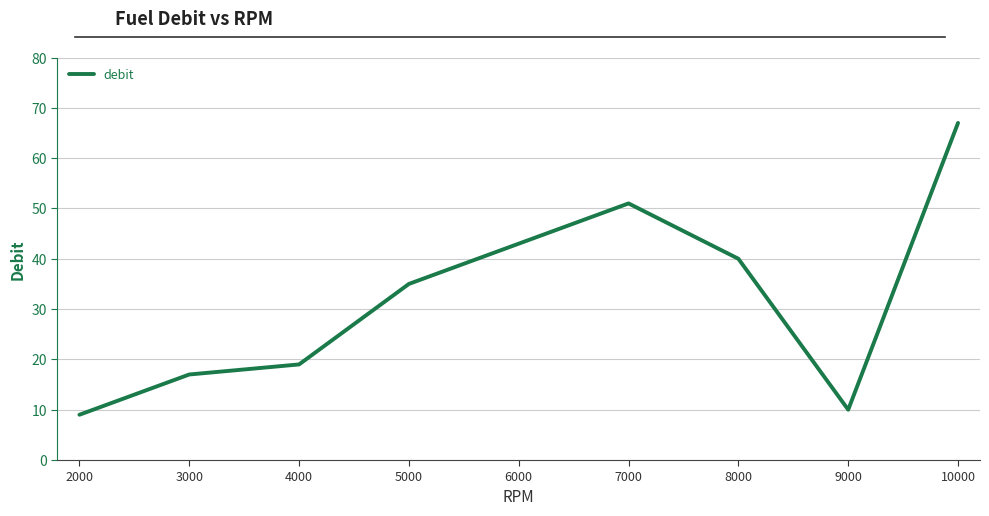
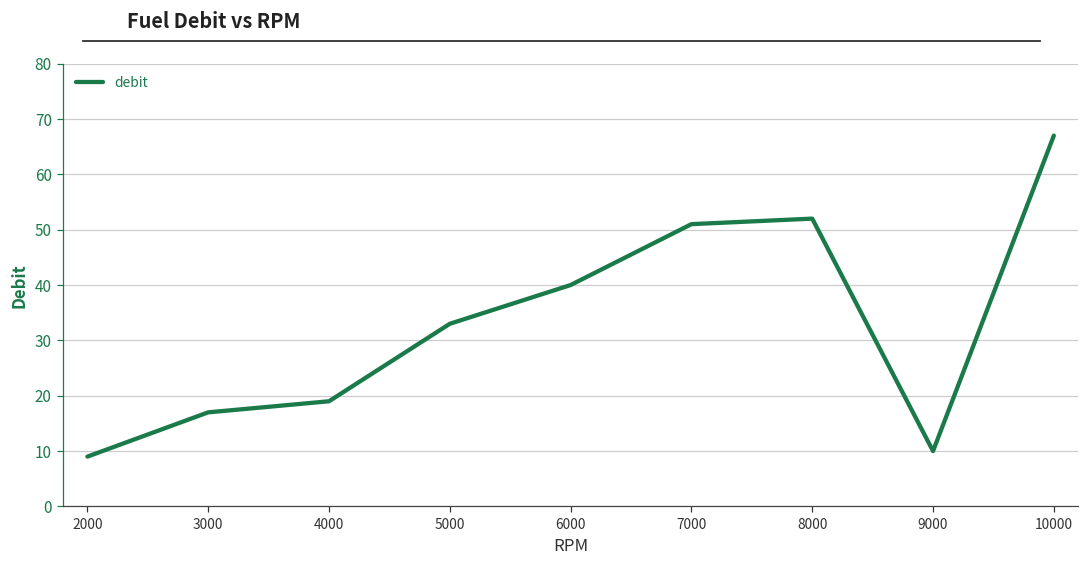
  {
    "2000": 9,
    "3000": 17,
    "4000": 19,
-   "5000": 35,
-   "6000": 43,
+   "5000": 33,
+   "6000": 40,
    "7000": 51,
-   "8000": 40,
+   "8000": 52,
    "9000": 10,
    "10000": 67
  }
